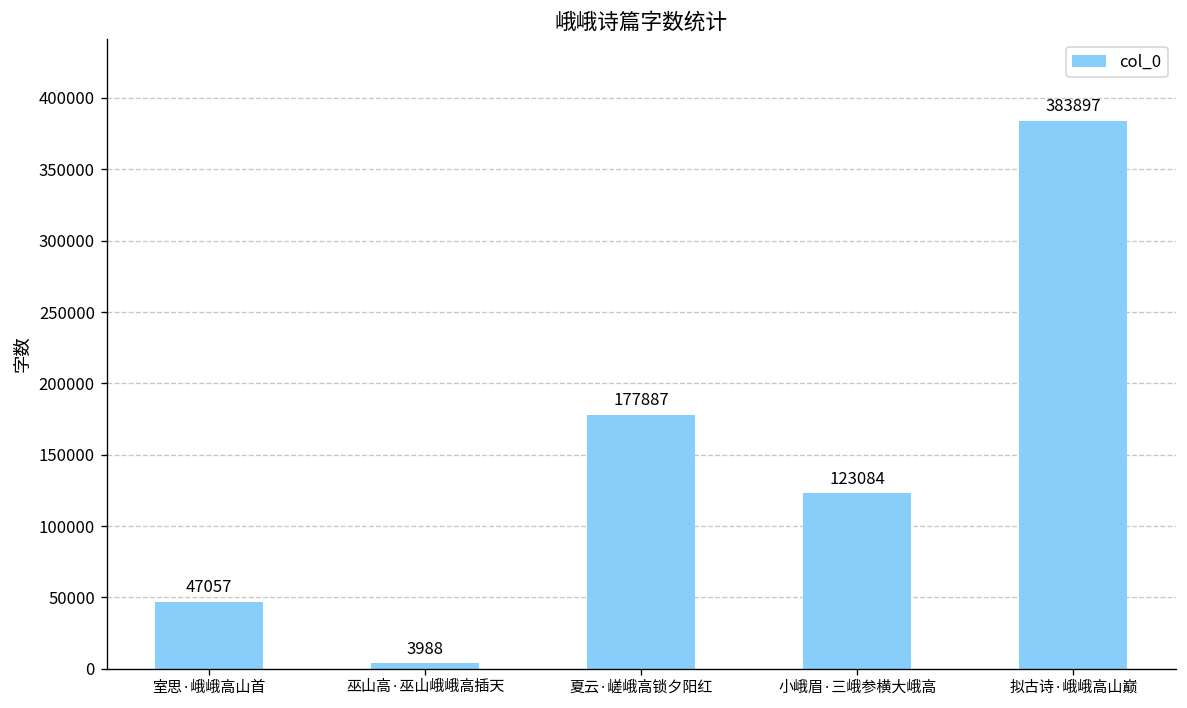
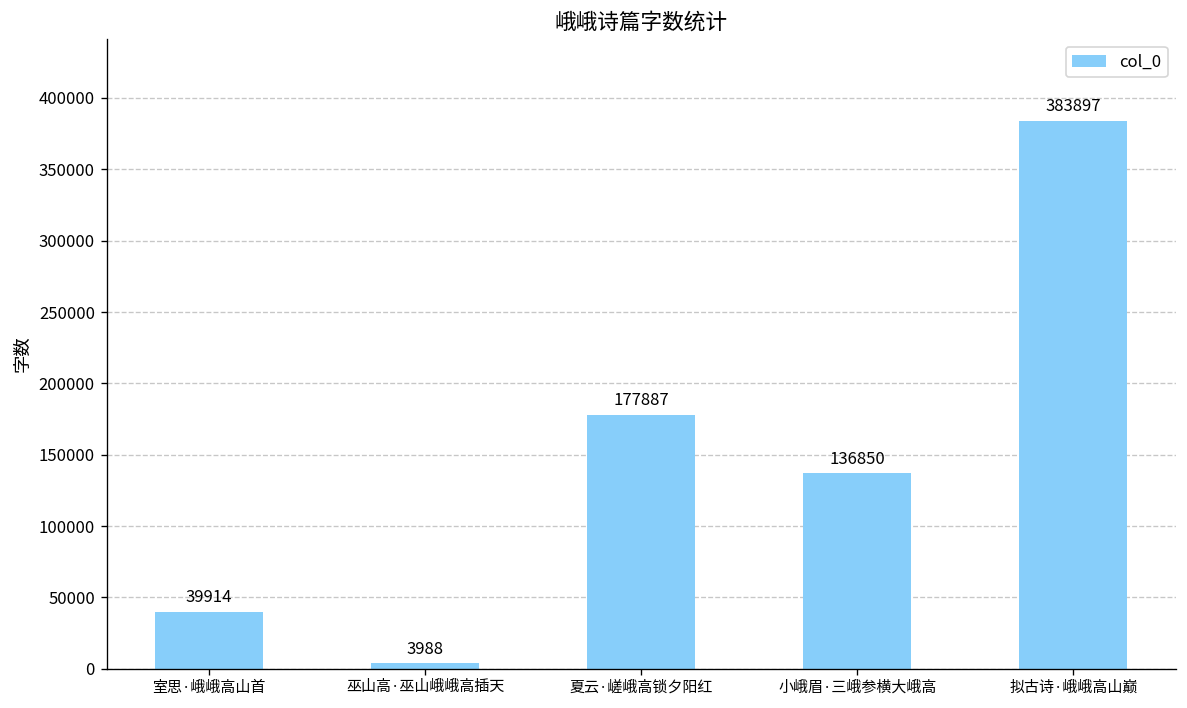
  {
-   "室思·峨峨高山首": 47057,
+   "室思·峨峨高山首": 39914,
    "巫山高·巫山峨峨高插天": 3988,
    "夏云·嵯峨高锁夕阳红": 177887,
-   "小峨眉·三峨参横大峨高": 123084,
+   "小峨眉·三峨参横大峨高": 136850,
    "拟古诗·峨峨高山巅": 383897
  }
